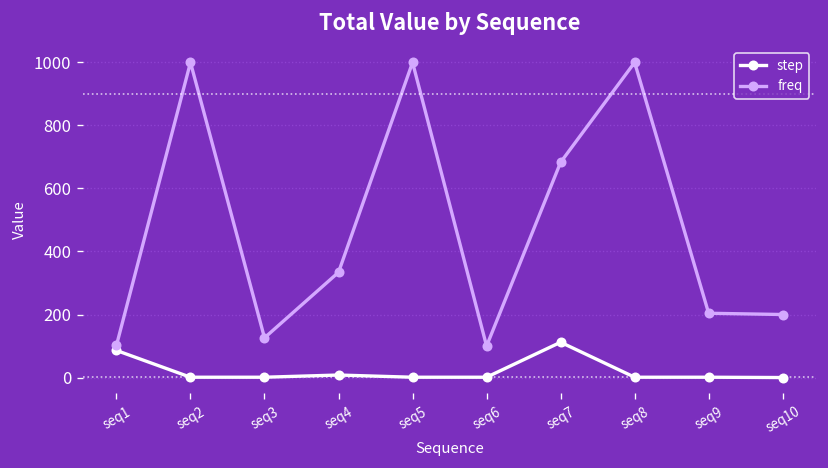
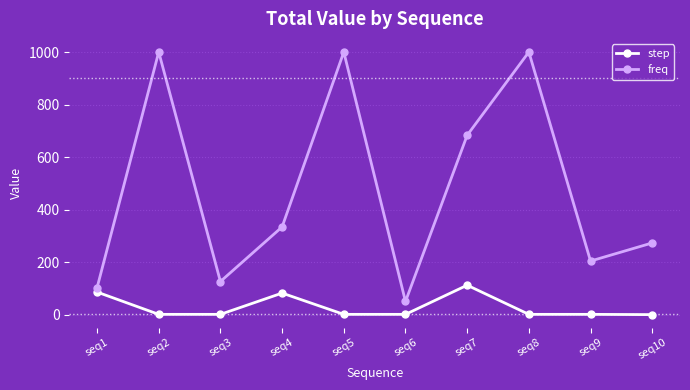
  {
    "step": {
      "seq1": 90,
      "seq2": 0,
      "seq3": 0,
-     "seq4": 10,
+     "seq4": 80,
      "seq5": 0,
      "seq6": 0,
      "seq7": 110,
      "seq8": 0,
      "seq9": 0,
      "seq10": 0
    },
    "freq": {
      "seq1": 100,
      "seq2": 1000,
      "seq3": 130,
      "seq4": 330,
      "seq5": 1000,
-     "seq6": 100,
+     "seq6": 50,
      "seq7": 680,
      "seq8": 1000,
      "seq9": 200,
-     "seq10": 200
+     "seq10": 270
    }
  }
